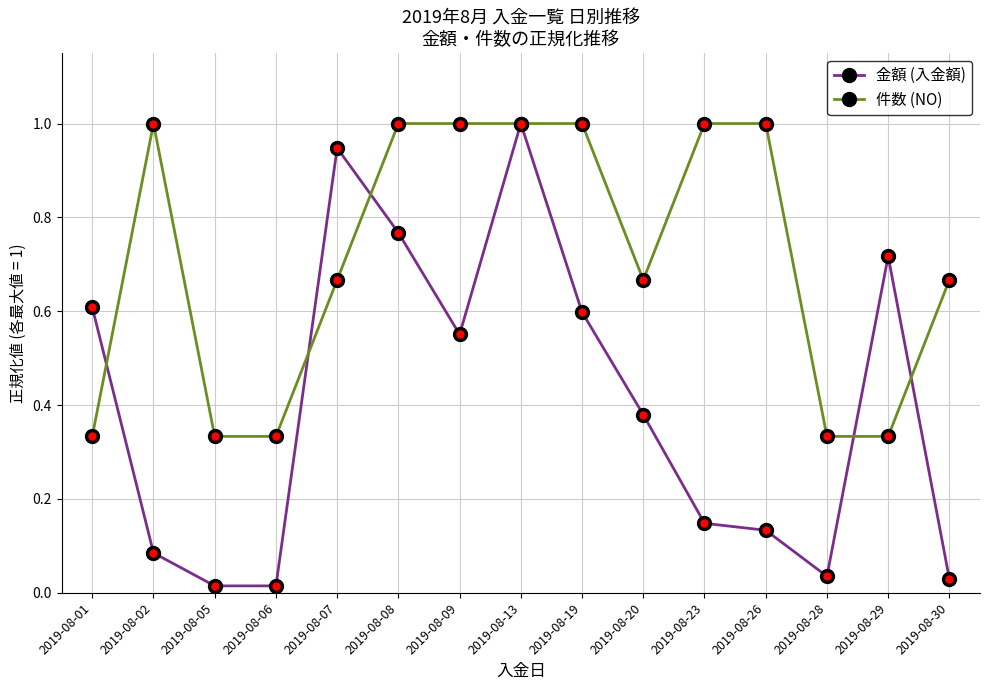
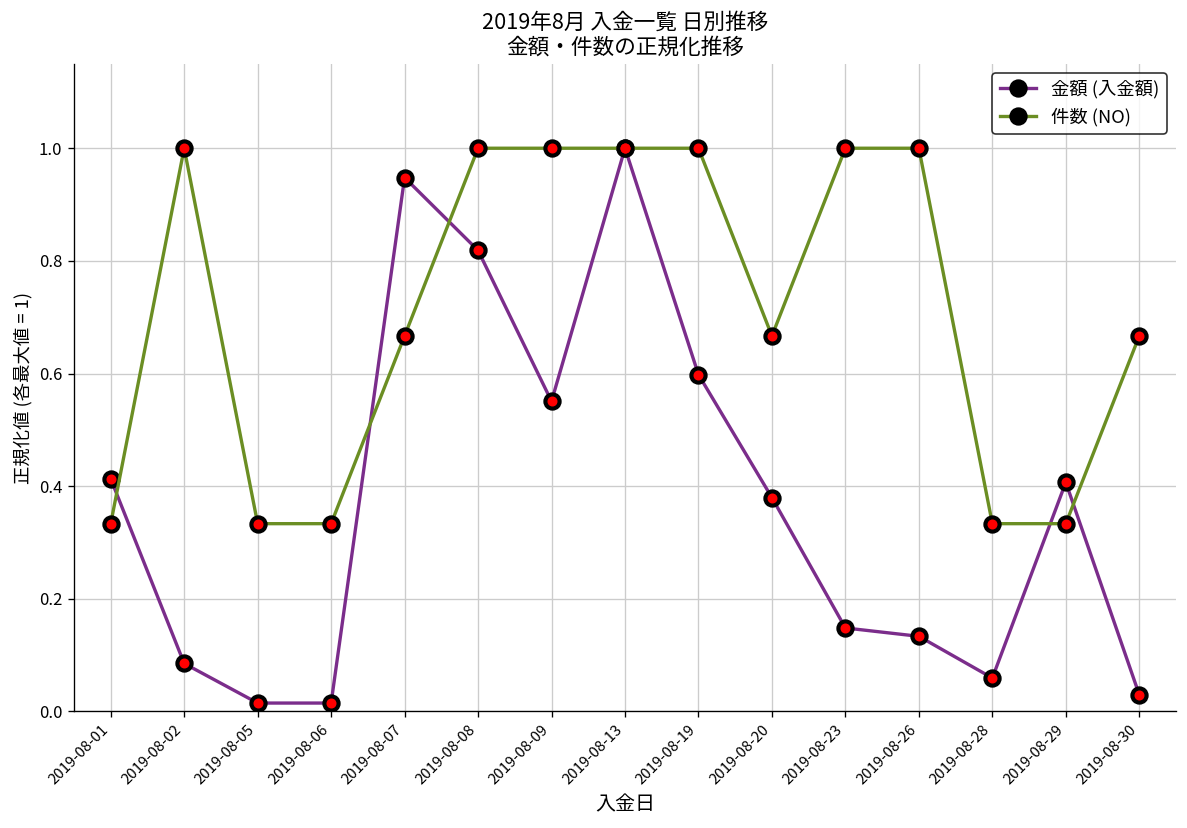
  {
    "金額 (入金額)": {
-     "2019-08-01": 0.61,
+     "2019-08-01": 0.41,
      "2019-08-02": 0.09,
      "2019-08-05": 0.01,
      "2019-08-06": 0.01,
      "2019-08-07": 0.95,
-     "2019-08-08": 0.77,
+     "2019-08-08": 0.82,
      "2019-08-09": 0.55,
      "2019-08-19": 0.60,
      "2019-08-20": 0.38,
      "2019-08-23": 0.15,
      "2019-08-26": 0.13,
-     "2019-08-28": 0.04,
-     "2019-08-29": 0.72,
+     "2019-08-28": 0.06,
+     "2019-08-29": 0.41,
      "2019-08-30": 0.03
    },
    "件数 (NO)": {
      "2019-08-01": 0.33,
      "2019-08-02": 1.00,
      "2019-08-05": 0.33,
      "2019-08-06": 0.33,
      "2019-08-07": 0.67,
      "2019-08-08": 1.00,
      "2019-08-09": 1.00,
      "2019-08-19": 1.00,
      "2019-08-20": 0.67,
      "2019-08-23": 1.00,
      "2019-08-26": 1.00,
      "2019-08-28": 0.33,
      "2019-08-29": 0.33,
      "2019-08-30": 0.67
    }
  }
